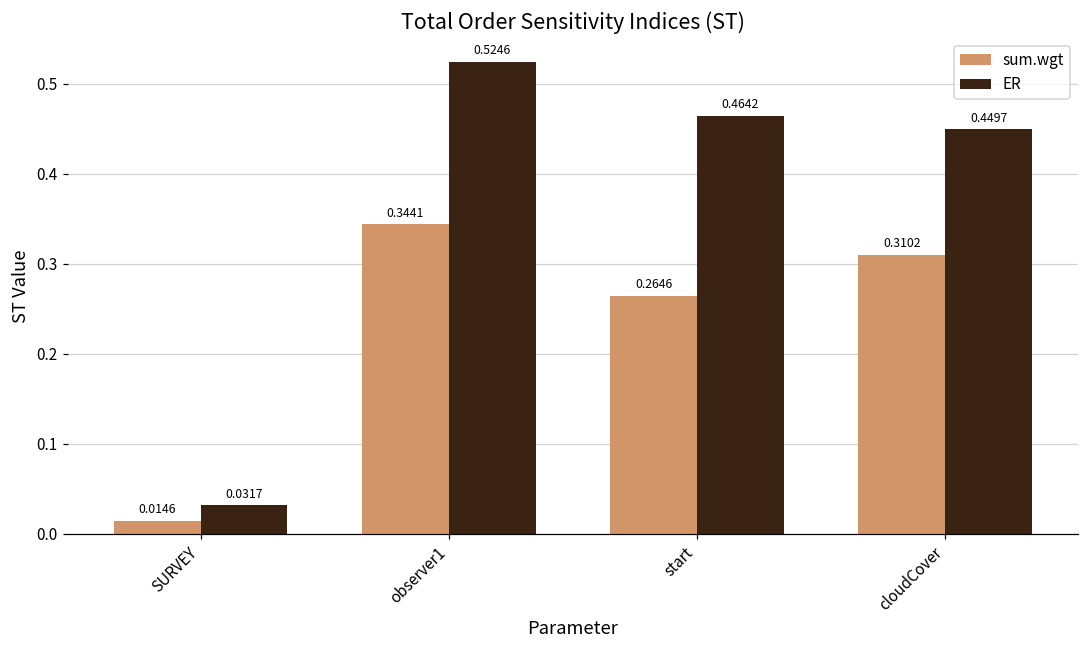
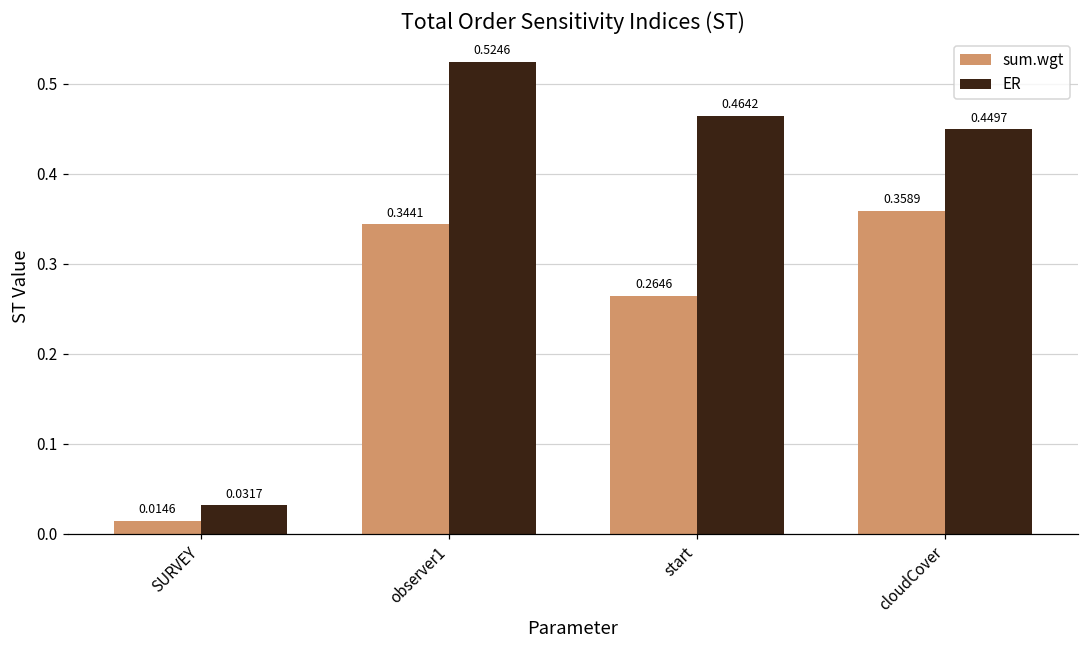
  {
    "sum.wgt": {
      "SURVEY": 0.0146,
      "observer1": 0.3441,
      "start": 0.2646,
-     "cloudCover": 0.3102
+     "cloudCover": 0.3589
    },
    "ER": {
      "SURVEY": 0.0317,
      "observer1": 0.5246,
      "start": 0.4642,
      "cloudCover": 0.4497
    }
  }
